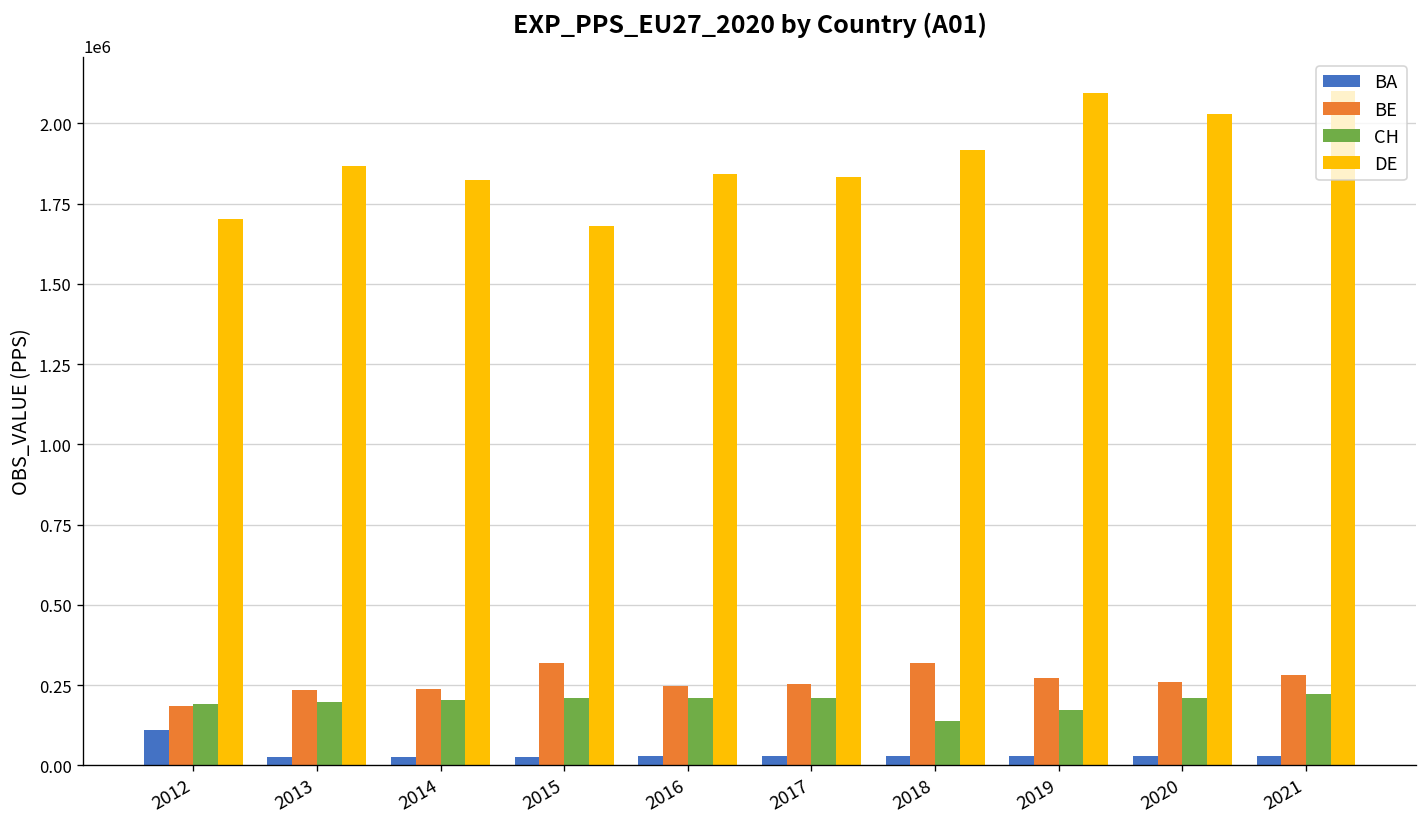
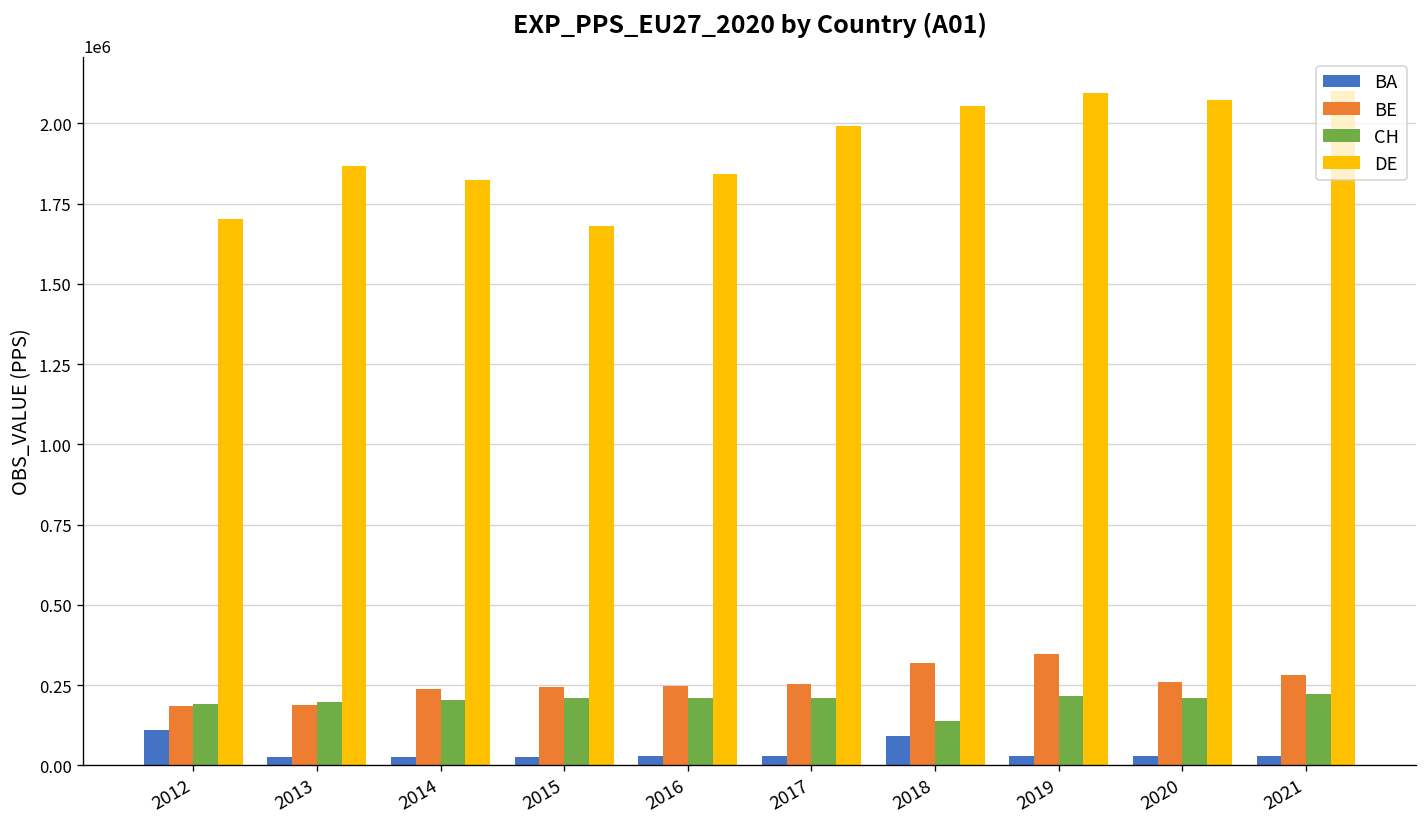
  {
    "BA": {
      "2012": 110000,
      "2013": 30000,
      "2014": 30000,
      "2015": 30000,
      "2016": 30000,
      "2017": 30000,
-     "2018": 30000,
+     "2018": 90000,
      "2019": 30000,
      "2020": 30000,
      "2021": 30000
    },
    "BE": {
      "2012": 180000,
-     "2013": 230000,
+     "2013": 190000,
      "2014": 240000,
-     "2015": 320000,
+     "2015": 250000,
      "2016": 250000,
      "2017": 250000,
      "2018": 320000,
-     "2019": 270000,
+     "2019": 350000,
      "2020": 260000,
      "2021": 280000
    },
    "CH": {
      "2012": 190000,
      "2013": 200000,
      "2014": 200000,
      "2015": 210000,
      "2016": 210000,
      "2017": 210000,
      "2018": 140000,
-     "2019": 170000,
+     "2019": 220000,
      "2020": 210000,
      "2021": 220000
    },
    "DE": {
      "2012": 1700000,
      "2013": 1870000,
      "2014": 1830000,
      "2015": 1680000,
      "2016": 1840000,
-     "2017": 1830000,
-     "2018": 1920000,
+     "2017": 1990000,
+     "2018": 2060000,
      "2019": 2090000,
-     "2020": 2030000
+     "2020": 2070000
    }
  }
